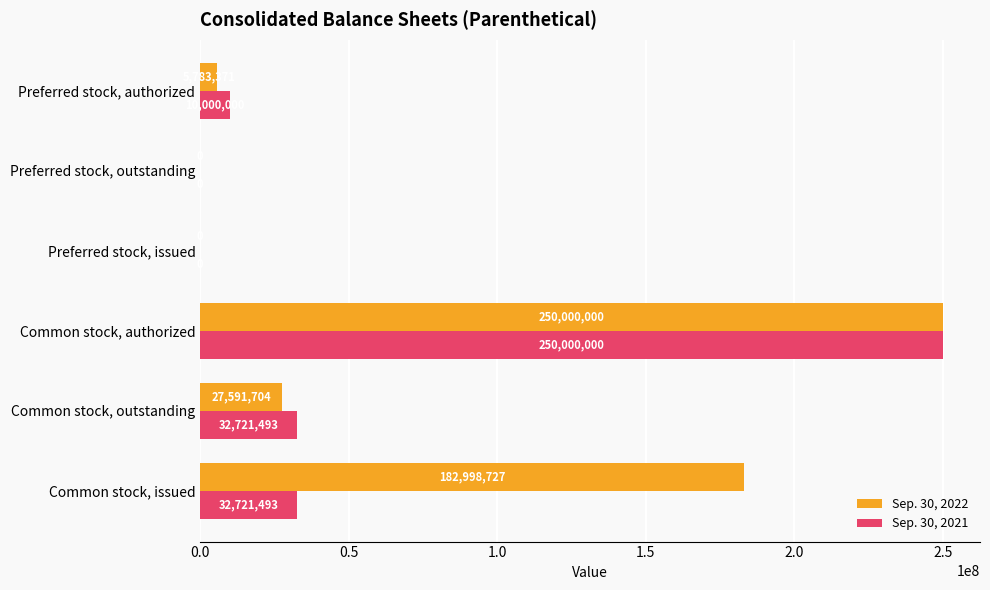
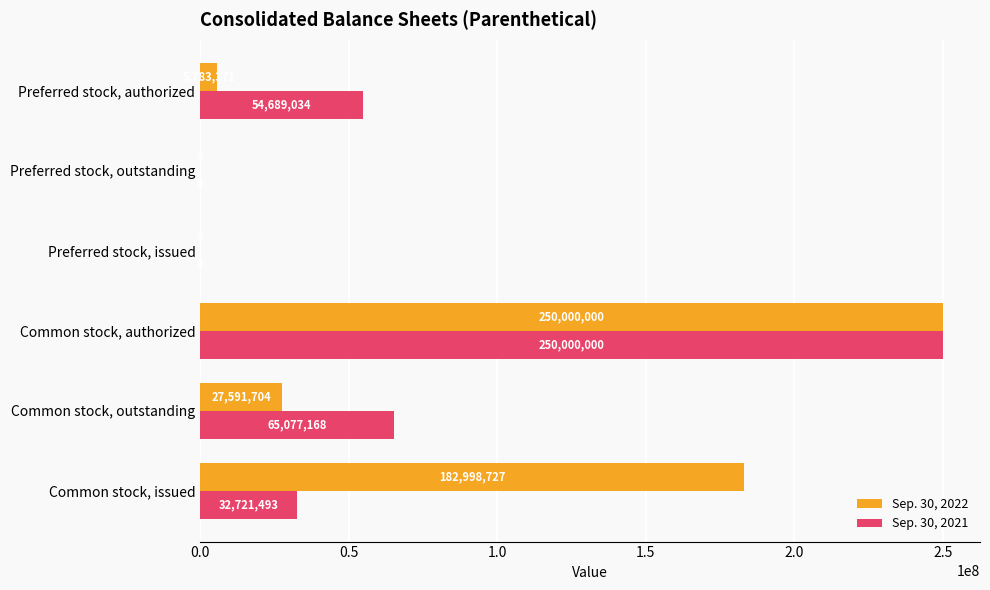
  {
    "Sep. 30, 2022": {
      "Common stock, authorized": "250,000,000",
      "Common stock, outstanding": "27,591,704",
      "Common stock, issued": "182,998,727"
    },
    "Sep. 30, 2021": {
-     "Preferred stock, authorized": "10000000",
+     "Preferred stock, authorized": "55000000",
      "Common stock, authorized": "250,000,000",
-     "Common stock, outstanding": "32,721,493",
+     "Common stock, outstanding": "65,077,168",
      "Common stock, issued": "32,721,493"
    }
  }
